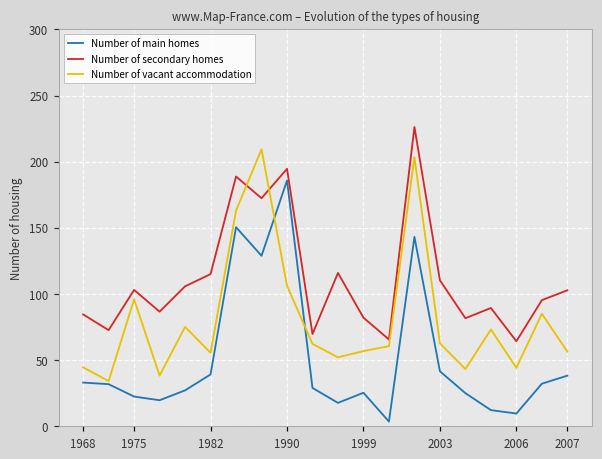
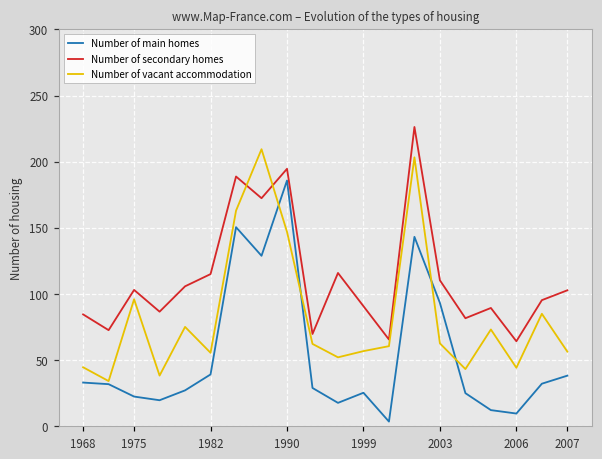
  {
    "Number of main homes": {
      "1968": 33,
      "1975": 22,
      "1982": 39,
      "1990": 186,
      "1999": 25,
-     "2003": 42,
+     "2003": 93,
      "2006": 10,
      "2007": 38
    },
    "Number of secondary homes": {
      "1968": 85,
      "1975": 103,
      "1982": 115,
      "1990": 195,
-     "1999": 82,
+     "1999": 91,
      "2003": 110,
      "2006": 64,
      "2007": 103
    },
    "Number of vacant accommodation": {
      "1968": 45,
      "1975": 96,
      "1982": 56,
-     "1990": 106,
+     "1990": 147,
      "1999": 57,
      "2003": 63,
      "2006": 44,
      "2007": 56
    }
  }
